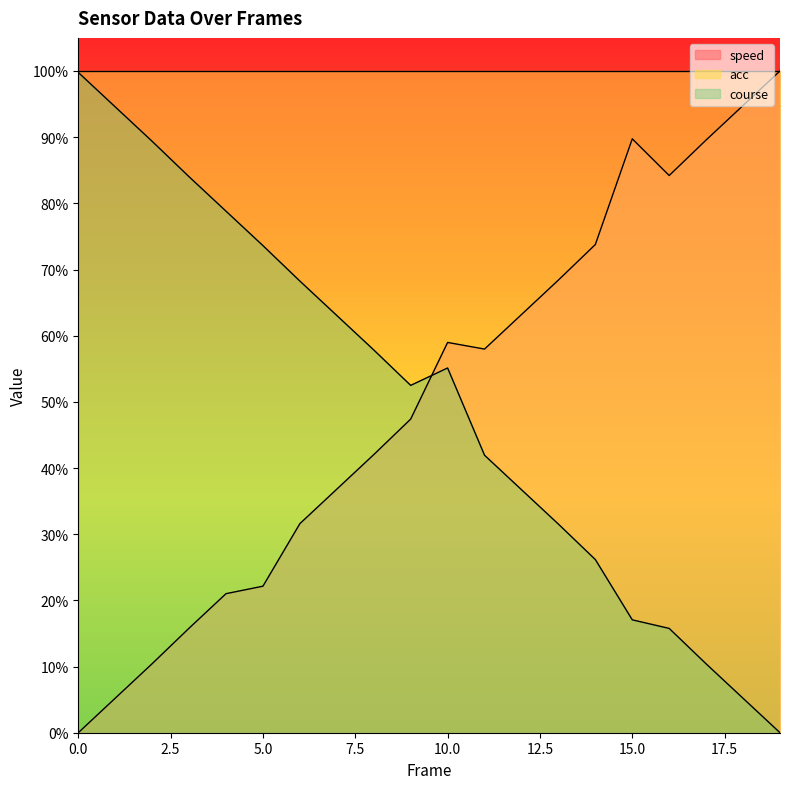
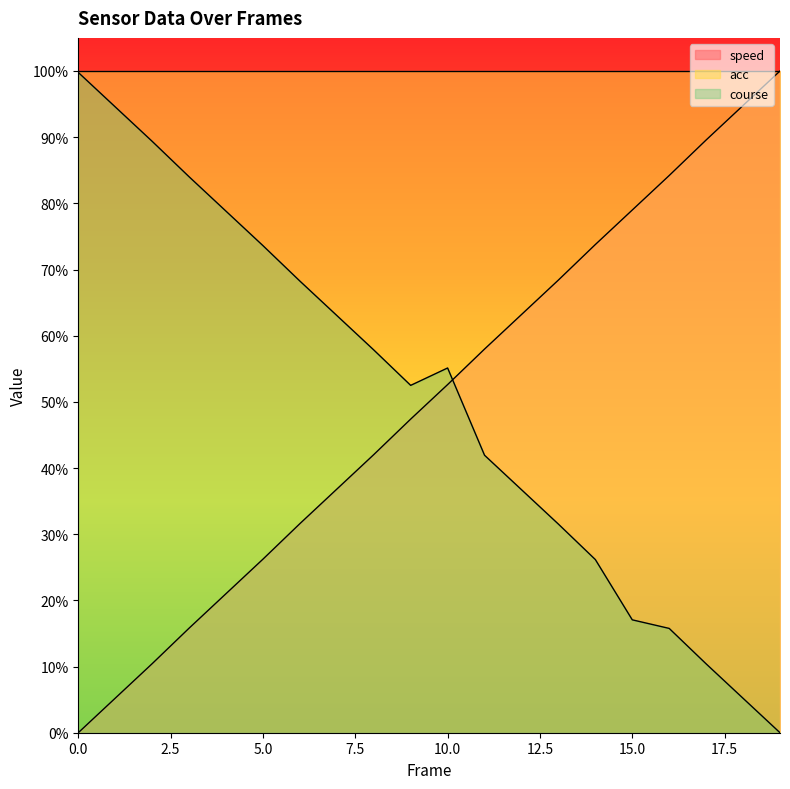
  {
    "speed": {
      "0.0": "0%",
-     "5.0": "22%",
-     "10.0": "59%",
-     "15.0": "90%"
+     "5.0": "26%",
+     "10.0": "53%",
+     "15.0": "79%"
    },
    "acc": {
      "5.0": "100%",
      "10.0": "100%",
      "15.0": "100%"
    },
    "course": {
      "5.0": "74%",
      "10.0": "55%",
      "15.0": "17%"
    }
  }
